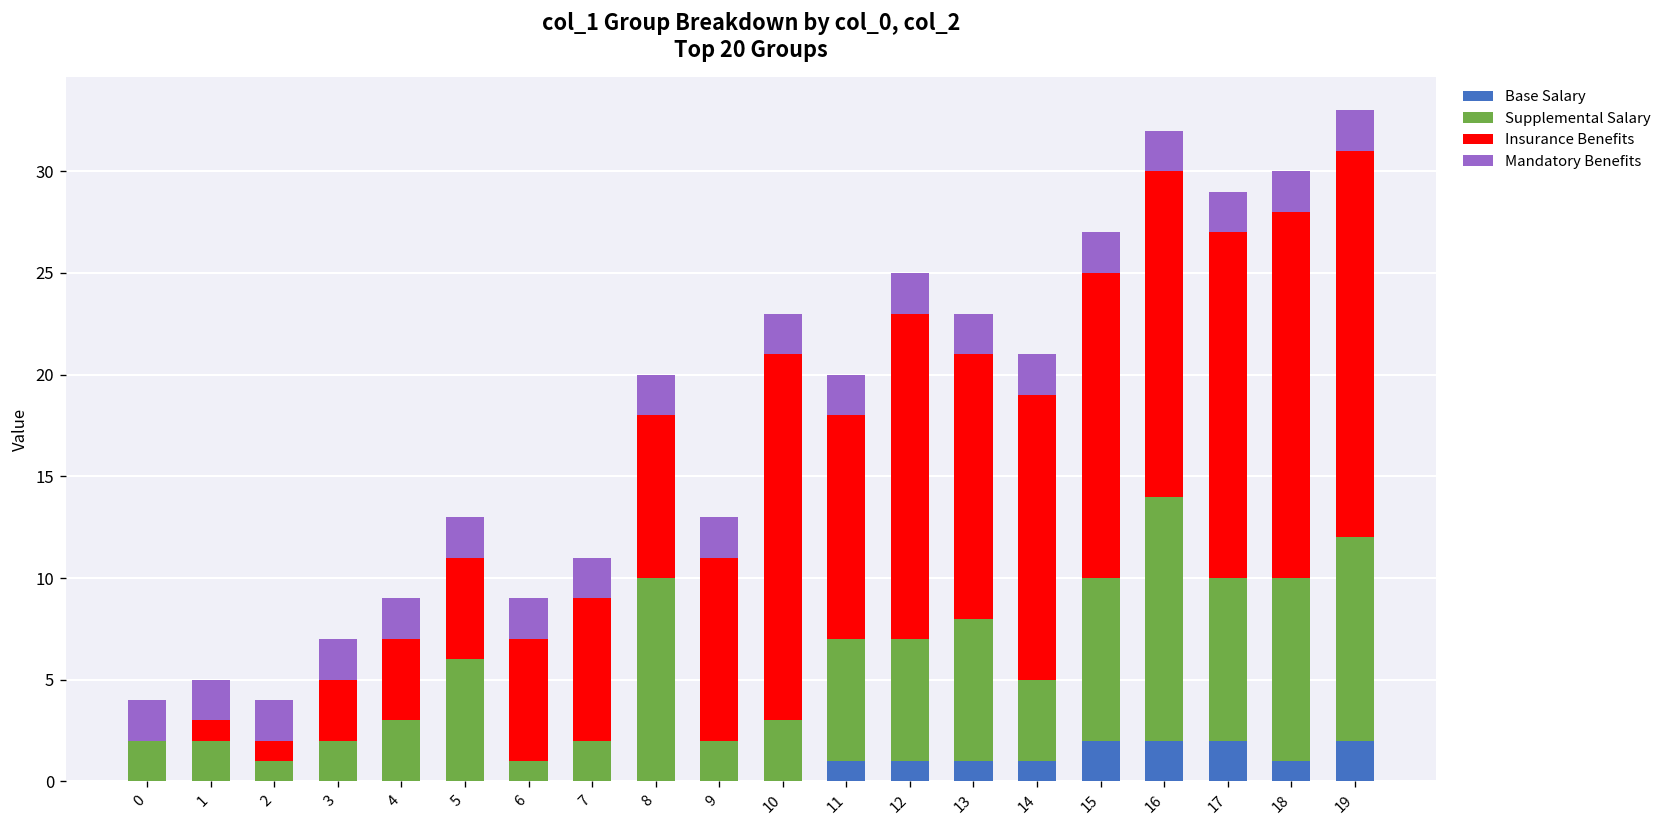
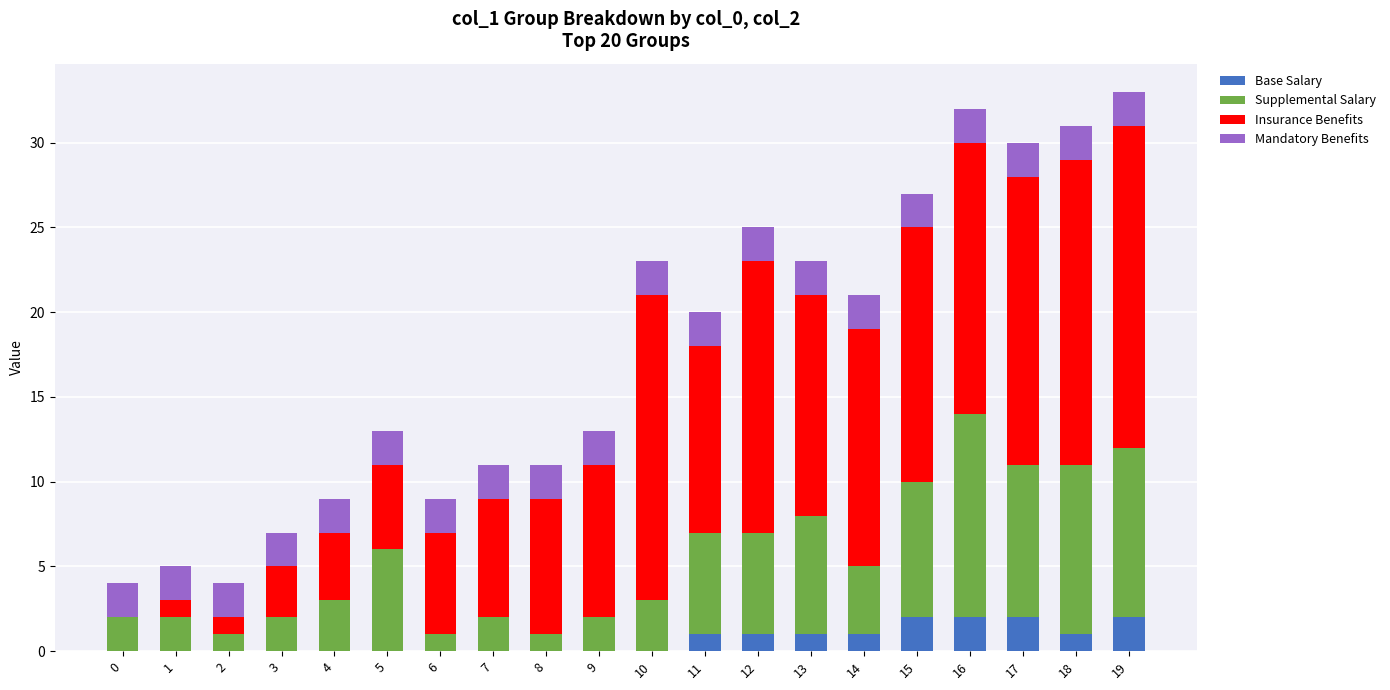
  {
    "Base Salary": {
      "0": 0,
      "1": 0,
      "2": 0,
      "3": 0,
      "4": 0,
      "5": 0,
      "6": 0,
      "7": 0,
      "8": 0,
      "9": 0,
      "10": 0,
      "11": 1,
      "12": 1,
      "13": 1,
      "14": 1,
      "15": 2,
      "16": 2,
      "17": 2,
      "18": 1,
      "19": 2
    },
    "Supplemental Salary": {
-     "8": 10,
-     "17": 8,
-     "18": 9
+     "8": 1,
+     "17": 9,
+     "18": 10
    },
    "Insurance Benefits": {
      "0": 0,
      "1": 1,
      "2": 1,
      "3": 3,
      "4": 4,
      "5": 5,
      "6": 6,
      "7": 7,
      "8": 8,
      "9": 9,
      "10": 18,
      "11": 11,
      "12": 16,
      "13": 13,
      "14": 14,
      "15": 15,
      "16": 16,
      "17": 17,
      "18": 18,
      "19": 19
    },
    "Mandatory Benefits": {
      "0": 2,
      "1": 2,
      "2": 2,
      "3": 2,
      "4": 2,
      "5": 2,
      "6": 2,
      "7": 2,
      "8": 2,
      "9": 2,
      "10": 2,
      "11": 2,
      "12": 2,
      "13": 2,
      "14": 2,
      "15": 2,
      "16": 2,
      "17": 2,
      "18": 2,
      "19": 2
    }
  }
